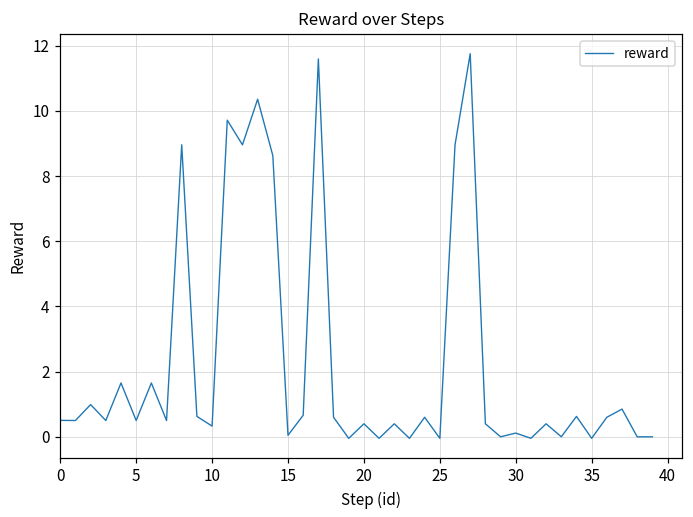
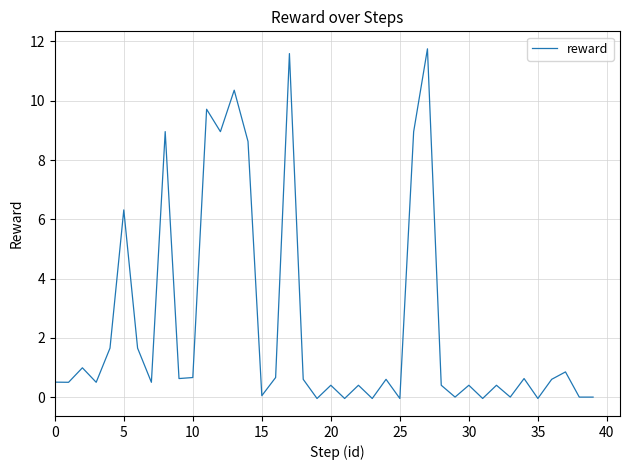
  {
    "0": 0.5,
-   "5": 0.5,
-   "10": 0.3,
+   "5": 6.3,
+   "10": 0.7,
    "15": 0.0,
    "20": 0.4,
    "25": 0.0,
-   "30": 0.1,
+   "30": 0.4,
    "35": 0.0
  }
